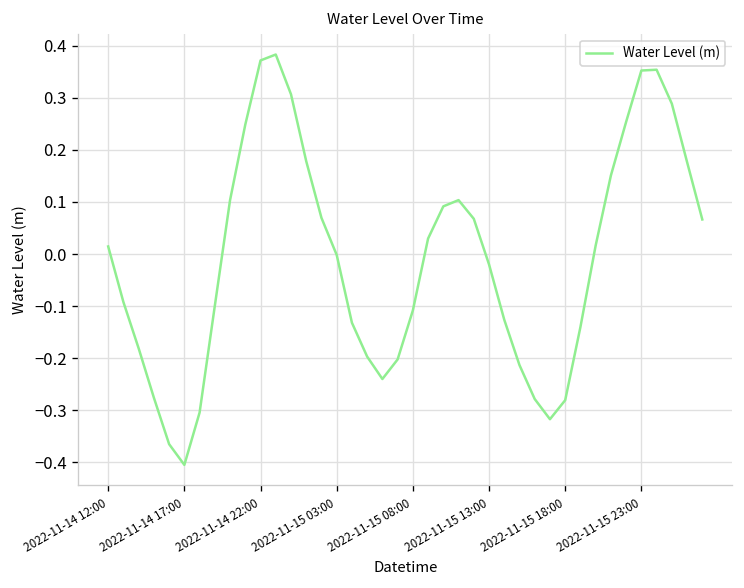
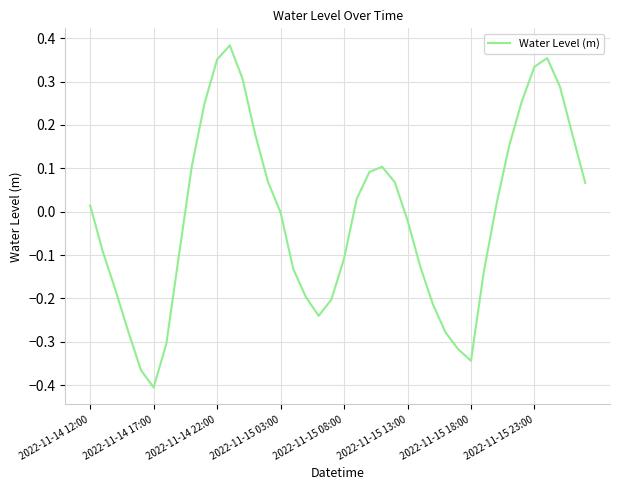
  {
    "2022-11-14 12:00": 0.01,
    "2022-11-14 17:00": -0.40,
-   "2022-11-14 22:00": 0.37,
+   "2022-11-14 22:00": 0.35,
    "2022-11-15 03:00": 0.00,
    "2022-11-15 08:00": -0.11,
    "2022-11-15 13:00": -0.02,
-   "2022-11-15 18:00": -0.28,
-   "2022-11-15 23:00": 0.35
+   "2022-11-15 18:00": -0.34,
+   "2022-11-15 23:00": 0.33
  }
